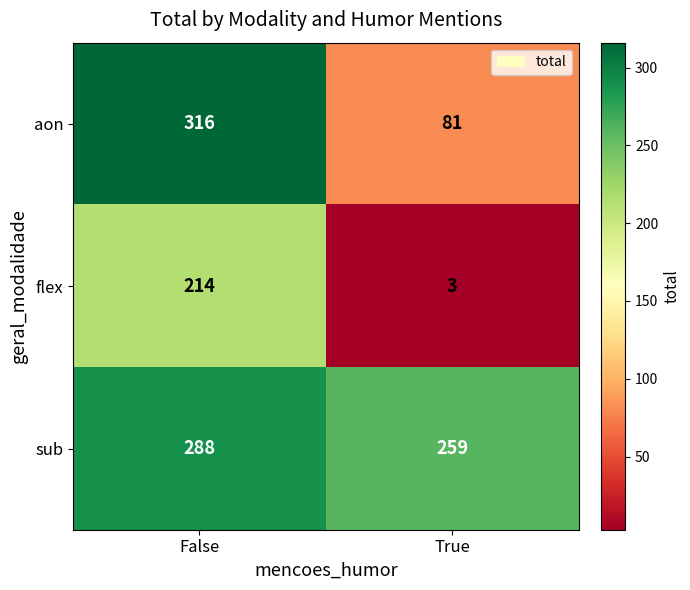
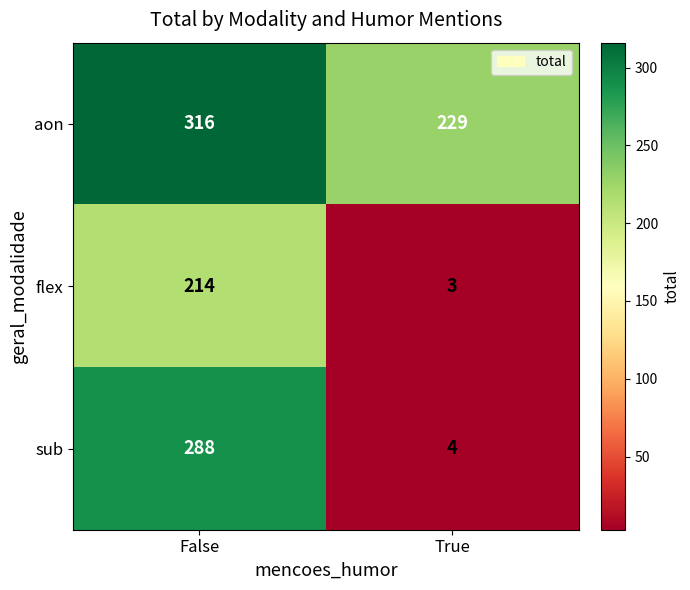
  {
    "aon": {
      "False": 316,
-     "True": 81
+     "True": 229
    },
    "flex": {
      "False": 214,
      "True": 3
    },
    "sub": {
      "False": 288,
-     "True": 259
+     "True": 4
    }
  }
